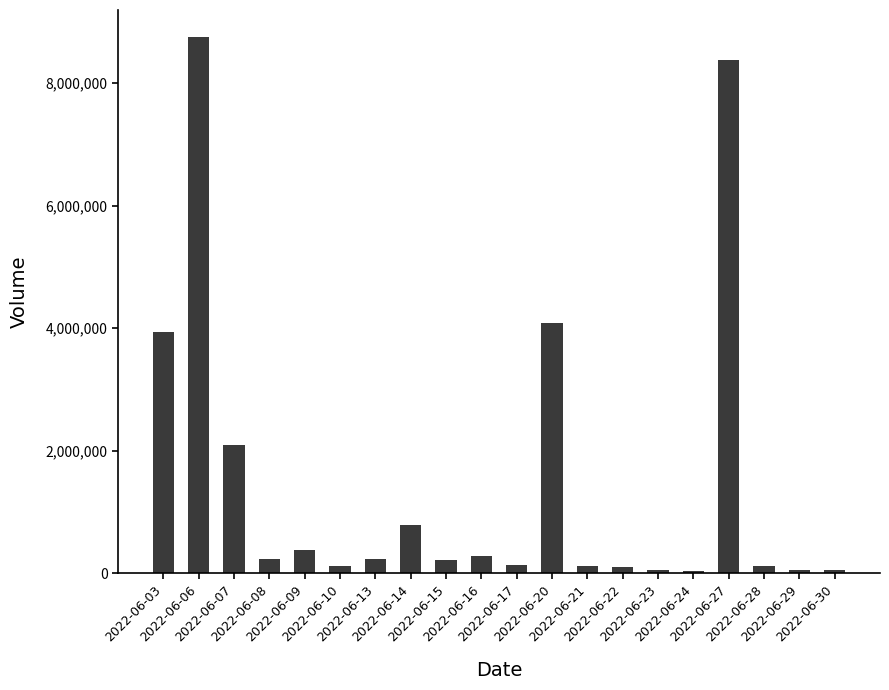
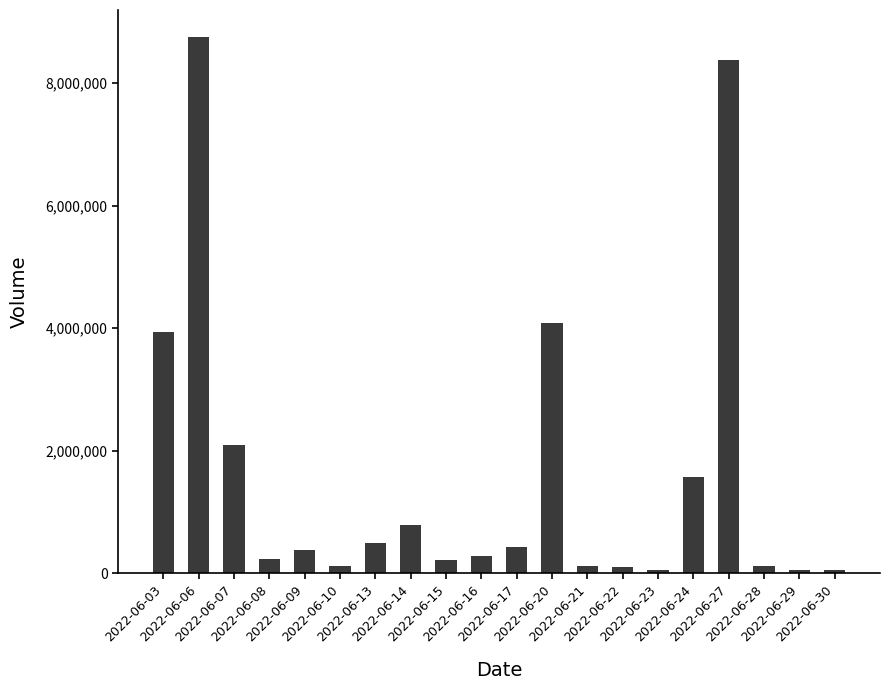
  {
    "2022-06-03": "3,900,000",
    "2022-06-06": "8,800,000",
    "2022-06-07": "2,100,000",
    "2022-06-08": "200,000",
    "2022-06-09": "400,000",
    "2022-06-10": "100,000",
-   "2022-06-13": "200,000",
+   "2022-06-13": "500,000",
    "2022-06-14": "800,000",
    "2022-06-15": "200,000",
    "2022-06-16": "300,000",
-   "2022-06-17": "100,000",
+   "2022-06-17": "400,000",
    "2022-06-20": "4,100,000",
    "2022-06-21": "100,000",
    "2022-06-22": "100,000",
    "2022-06-23": "100,000",
-   "2022-06-24": "0",
+   "2022-06-24": "1,600,000",
    "2022-06-27": "8,400,000",
    "2022-06-28": "100,000",
    "2022-06-29": "0",
    "2022-06-30": "0"
  }
